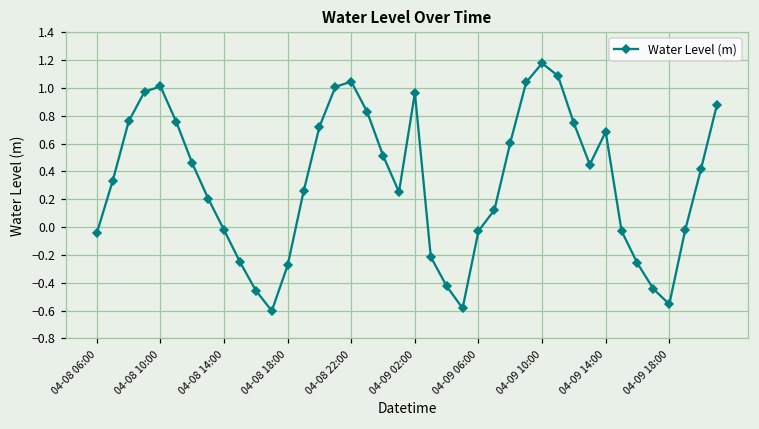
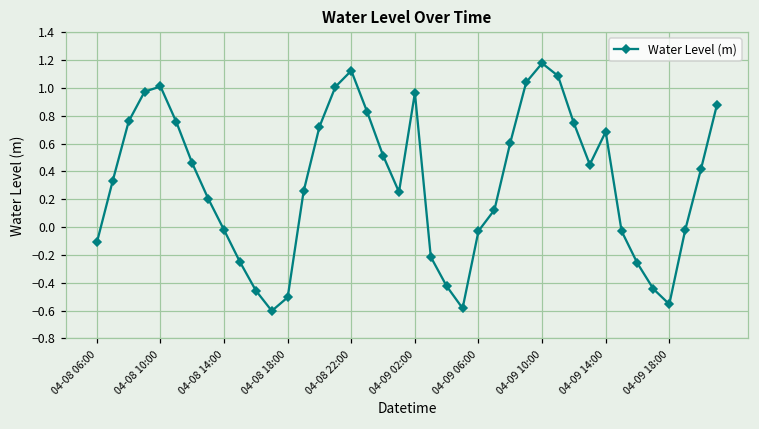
  {
-   "04-08 06:00": -0.04,
+   "04-08 06:00": -0.11,
    "04-08 10:00": 1.01,
    "04-08 14:00": -0.02,
-   "04-08 18:00": -0.27,
-   "04-08 22:00": 1.05,
+   "04-08 18:00": -0.50,
+   "04-08 22:00": 1.12,
    "04-09 02:00": 0.96,
    "04-09 06:00": -0.03,
    "04-09 10:00": 1.18,
    "04-09 14:00": 0.68,
    "04-09 18:00": -0.55
  }
